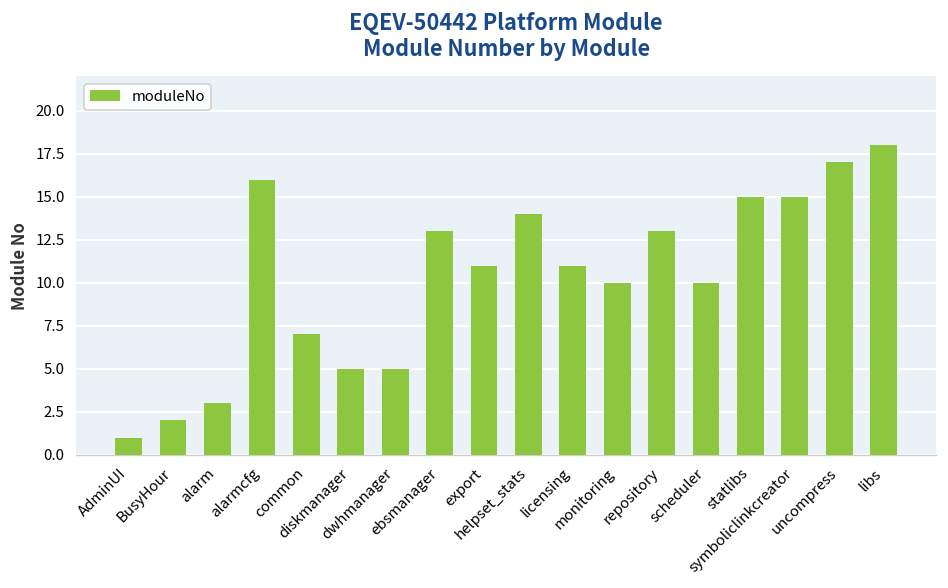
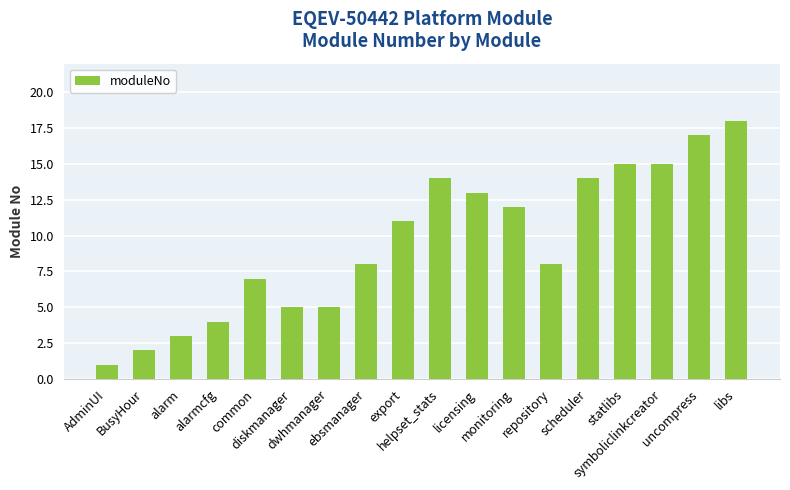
  {
    "AdminUI": 1,
    "BusyHour": 2,
    "alarm": 3,
-   "alarmcfg": 16,
+   "alarmcfg": 4,
    "common": 7,
    "diskmanager": 5,
    "dwhmanager": 5,
-   "ebsmanager": 13,
+   "ebsmanager": 8,
    "export": 11,
    "helpset_stats": 14,
-   "licensing": 11,
-   "monitoring": 10,
-   "repository": 13,
-   "scheduler": 10,
+   "licensing": 13,
+   "monitoring": 12,
+   "repository": 8,
+   "scheduler": 14,
    "statlibs": 15,
    "symboliclinkcreator": 15,
    "uncompress": 17,
    "libs": 18
  }
